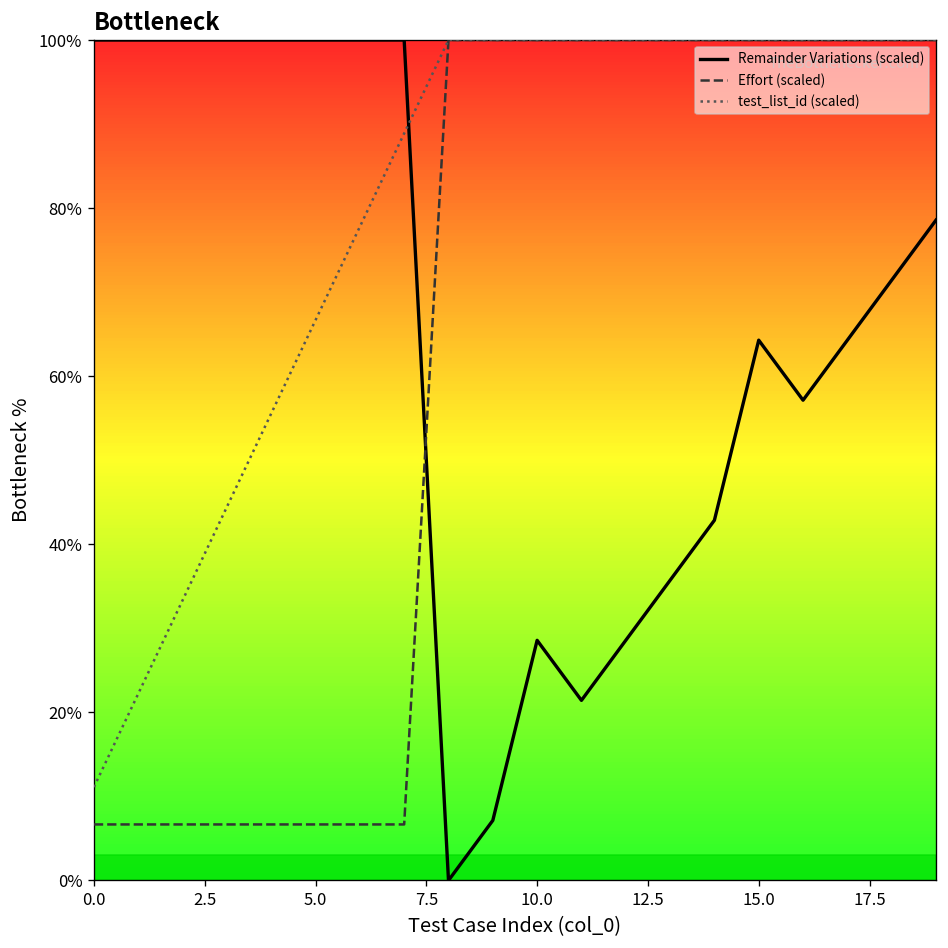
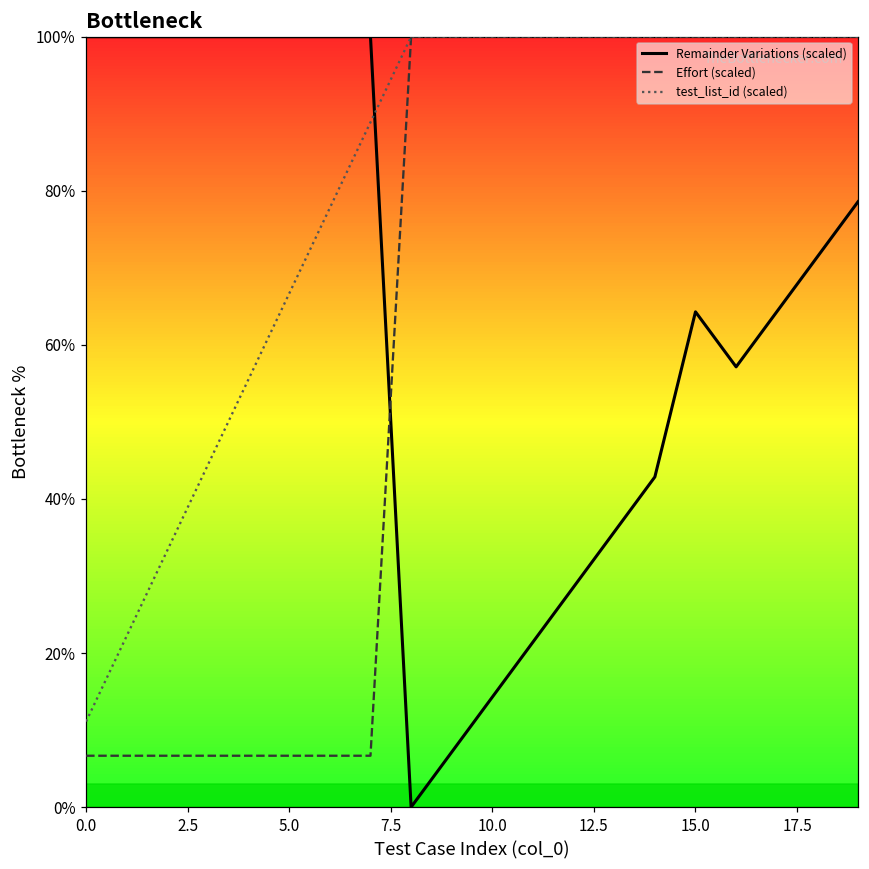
  {
    "Remainder Variations (scaled)": {
      "0.0": "100%",
      "5.0": "100%",
-     "10.0": "29%",
+     "10.0": "14%",
      "15.0": "64%"
    }
  }
